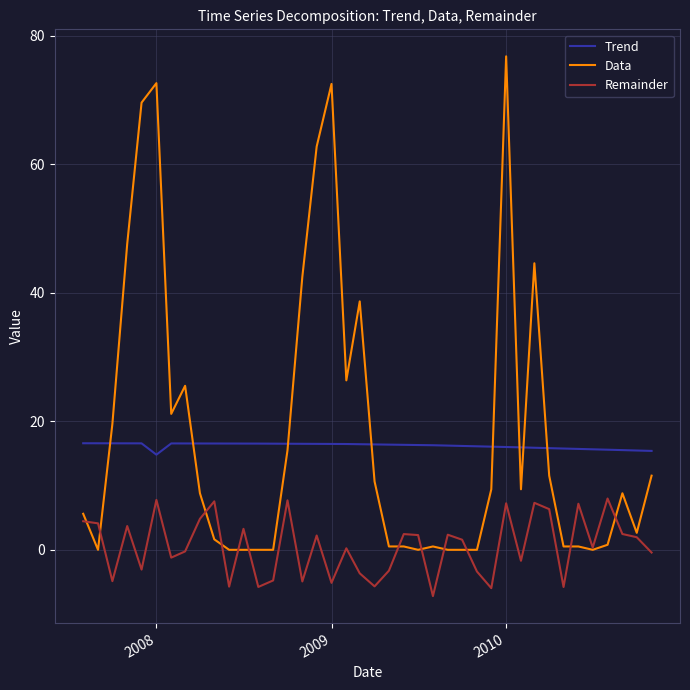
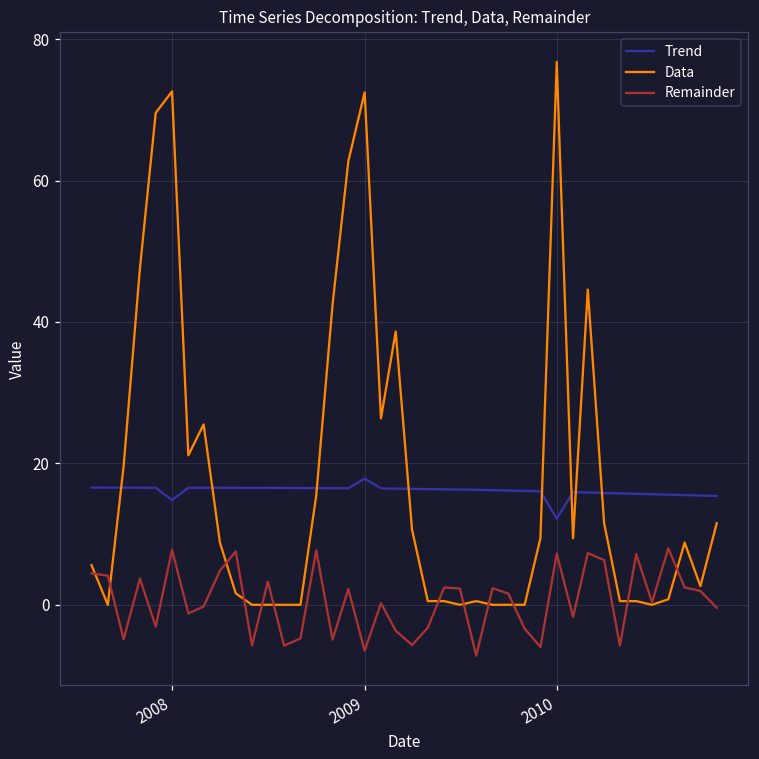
  {
    "Trend": {
      "2008": 15,
-     "2009": 16,
-     "2010": 16
+     "2009": 18,
+     "2010": 12
    },
    "Data": {
      "2008": 73,
      "2009": 72,
      "2010": 77
    },
    "Remainder": {
      "2008": 8,
-     "2009": -5,
+     "2009": -7,
      "2010": 7
    }
  }
